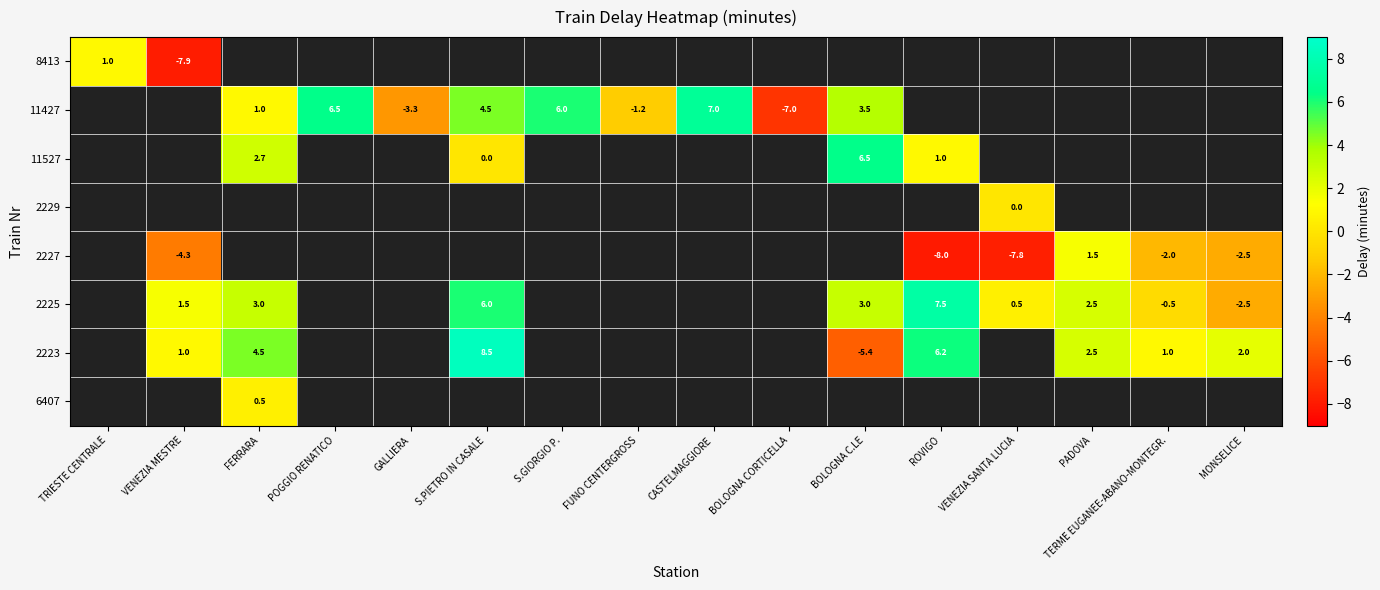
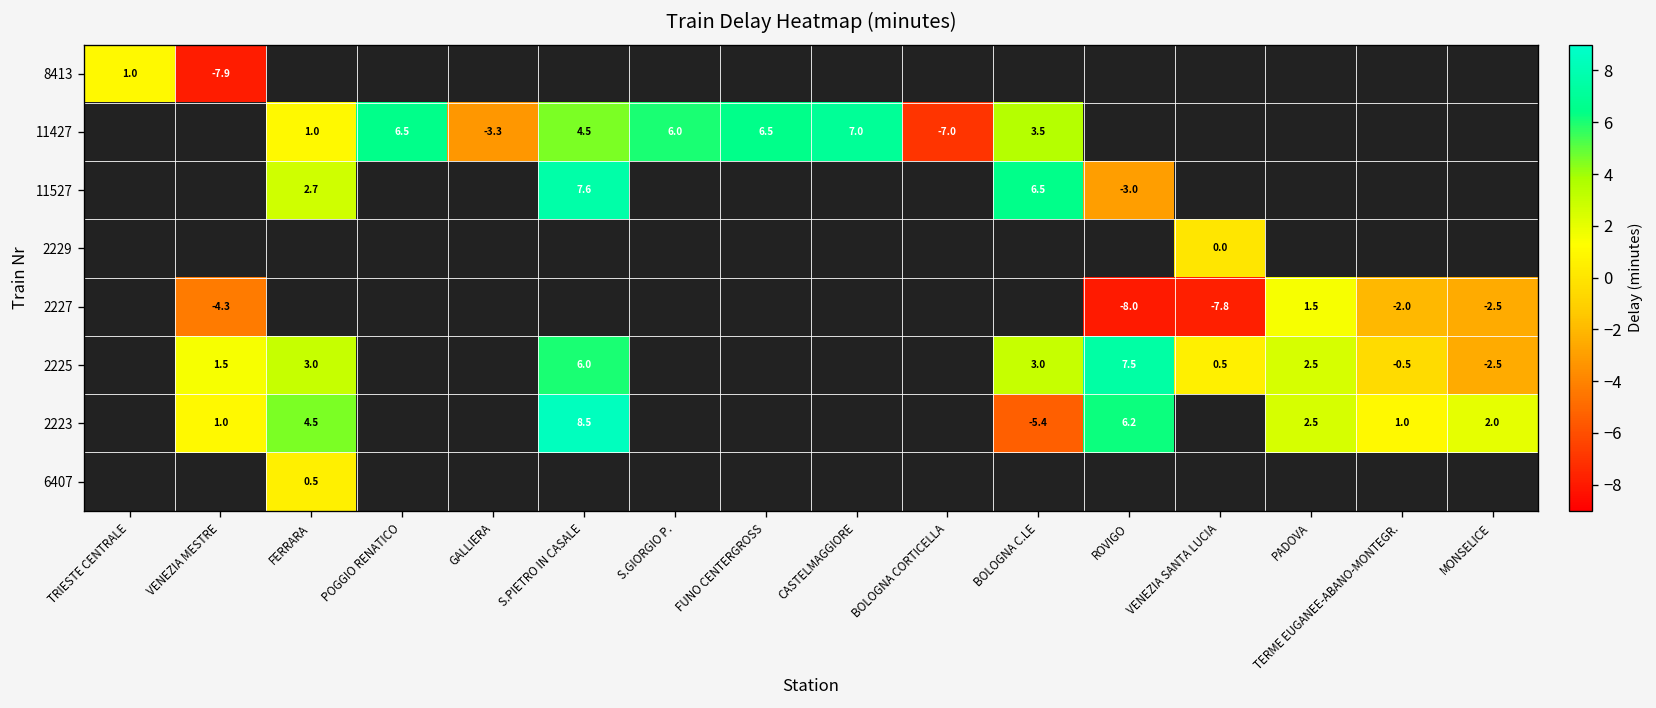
  {
    "8413": {
      "TRIESTE CENTRALE": 1.0,
      "VENEZIA MESTRE": -7.9
    },
    "11427": {
      "FERRARA": 1.0,
      "POGGIO RENATICO": 6.5,
      "GALLIERA": -3.3,
      "S.PIETRO IN CASALE": 4.5,
      "S.GIORGIO P.": 6.0,
-     "FUNO CENTERGROSS": -1.2,
+     "FUNO CENTERGROSS": 6.5,
      "CASTELMAGGIORE": 7.0,
      "BOLOGNA CORTICELLA": -7.0,
      "BOLOGNA C.LE": 3.5
    },
    "11527": {
      "FERRARA": 2.7,
-     "S.PIETRO IN CASALE": 0.0,
+     "S.PIETRO IN CASALE": 7.6,
      "BOLOGNA C.LE": 6.5,
-     "ROVIGO": 1.0
+     "ROVIGO": -3.0
    },
    "2229": {
      "VENEZIA SANTA LUCIA": 0.0
    },
    "2227": {
      "VENEZIA MESTRE": -4.3,
      "ROVIGO": -8.0,
      "VENEZIA SANTA LUCIA": -7.8,
      "PADOVA": 1.5,
      "TERME EUGANEE-ABANO-MONTEGR.": -2.0,
      "MONSELICE": -2.5
    },
    "2225": {
      "VENEZIA MESTRE": 1.5,
      "FERRARA": 3.0,
      "S.PIETRO IN CASALE": 6.0,
      "BOLOGNA C.LE": 3.0,
      "ROVIGO": 7.5,
      "VENEZIA SANTA LUCIA": 0.5,
      "PADOVA": 2.5,
      "TERME EUGANEE-ABANO-MONTEGR.": -0.5,
      "MONSELICE": -2.5
    },
    "2223": {
      "VENEZIA MESTRE": 1.0,
      "FERRARA": 4.5,
      "S.PIETRO IN CASALE": 8.5,
      "BOLOGNA C.LE": -5.4,
      "ROVIGO": 6.2,
      "PADOVA": 2.5,
      "TERME EUGANEE-ABANO-MONTEGR.": 1.0,
      "MONSELICE": 2.0
    },
    "6407": {
      "FERRARA": 0.5
    }
  }
